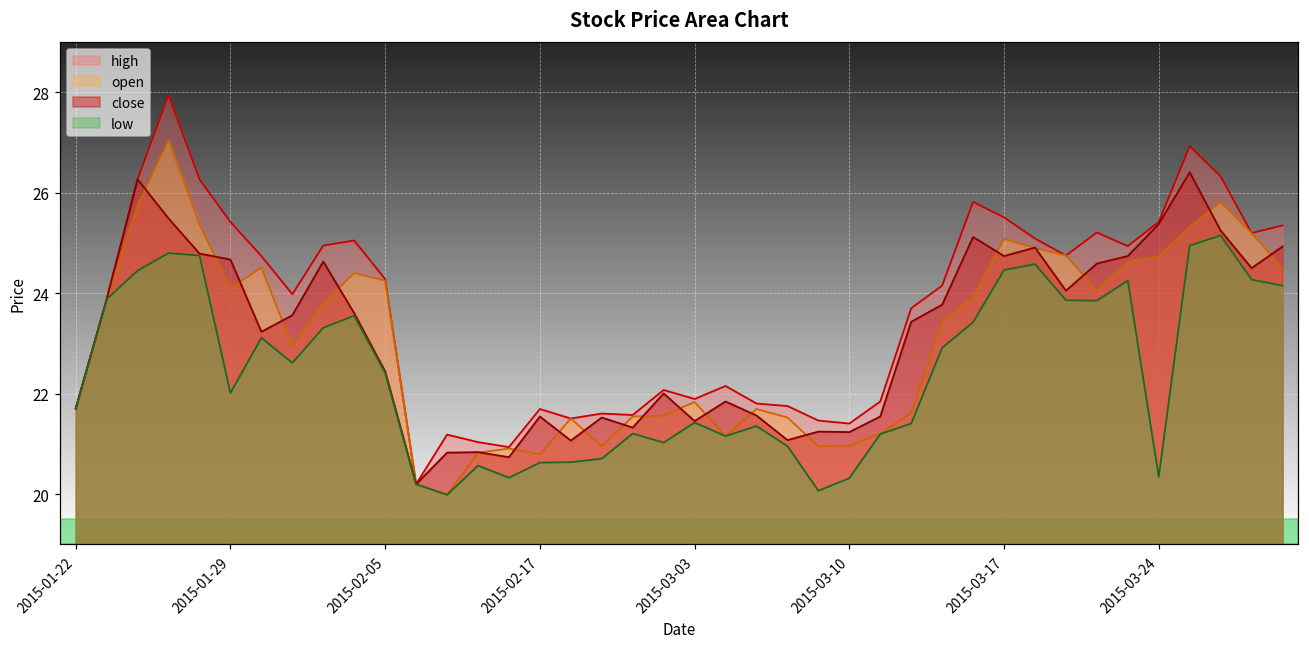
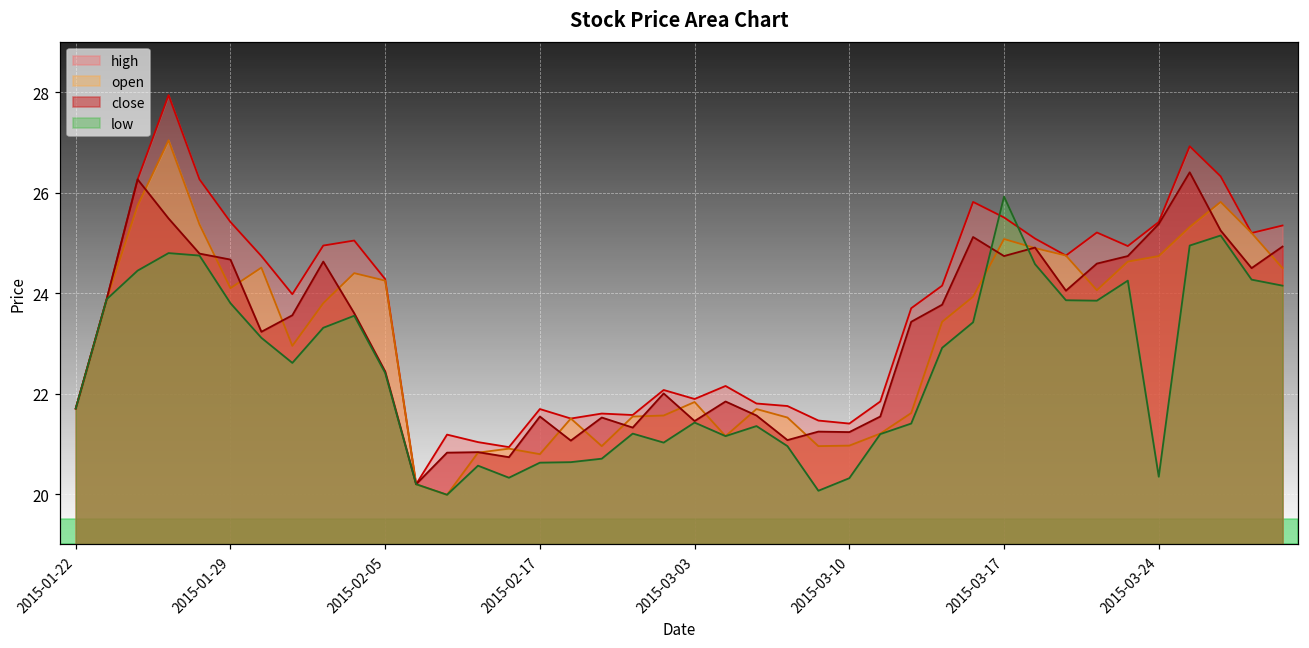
  {
    "low": {
-     "2015-01-29": 22.0,
+     "2015-01-29": 23.8,
      "2015-02-17": 20.6,
      "2015-03-10": 20.3,
-     "2015-03-17": 24.5,
+     "2015-03-17": 25.9,
      "2015-03-24": 20.3
    }
  }
